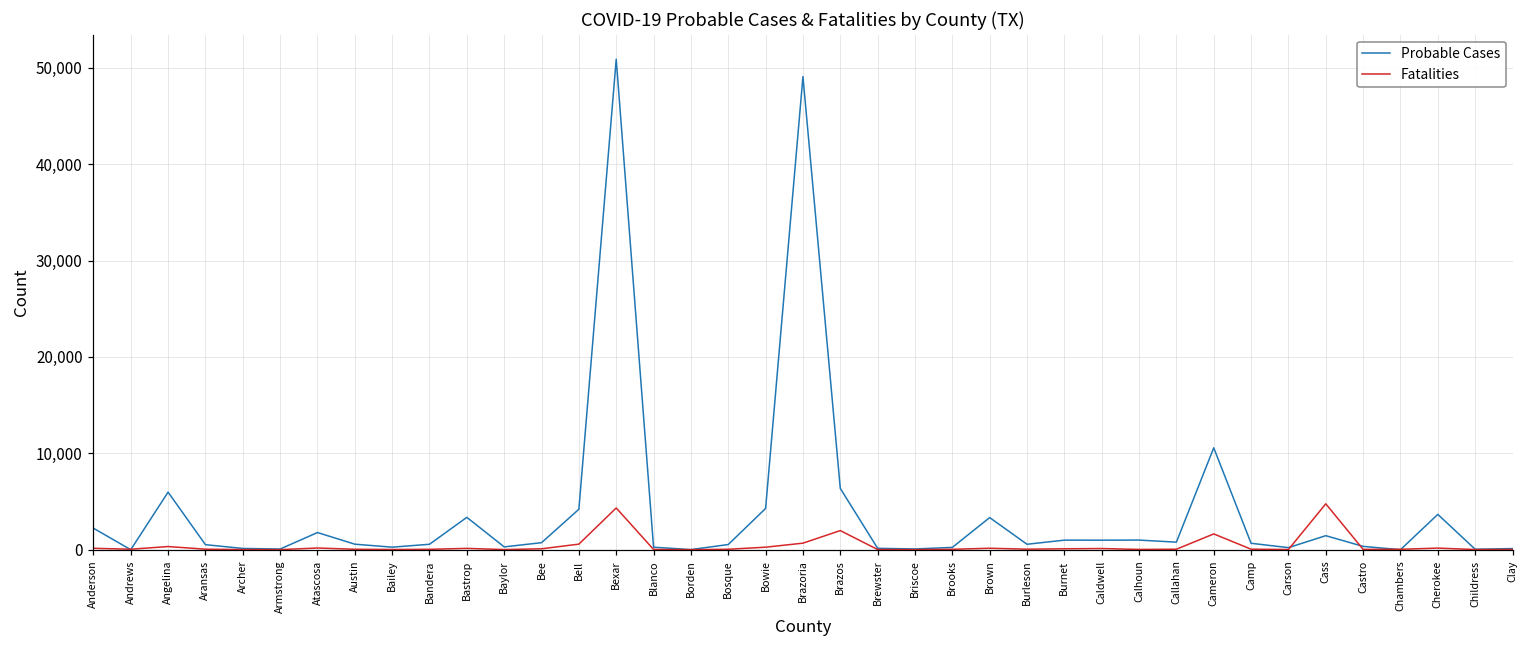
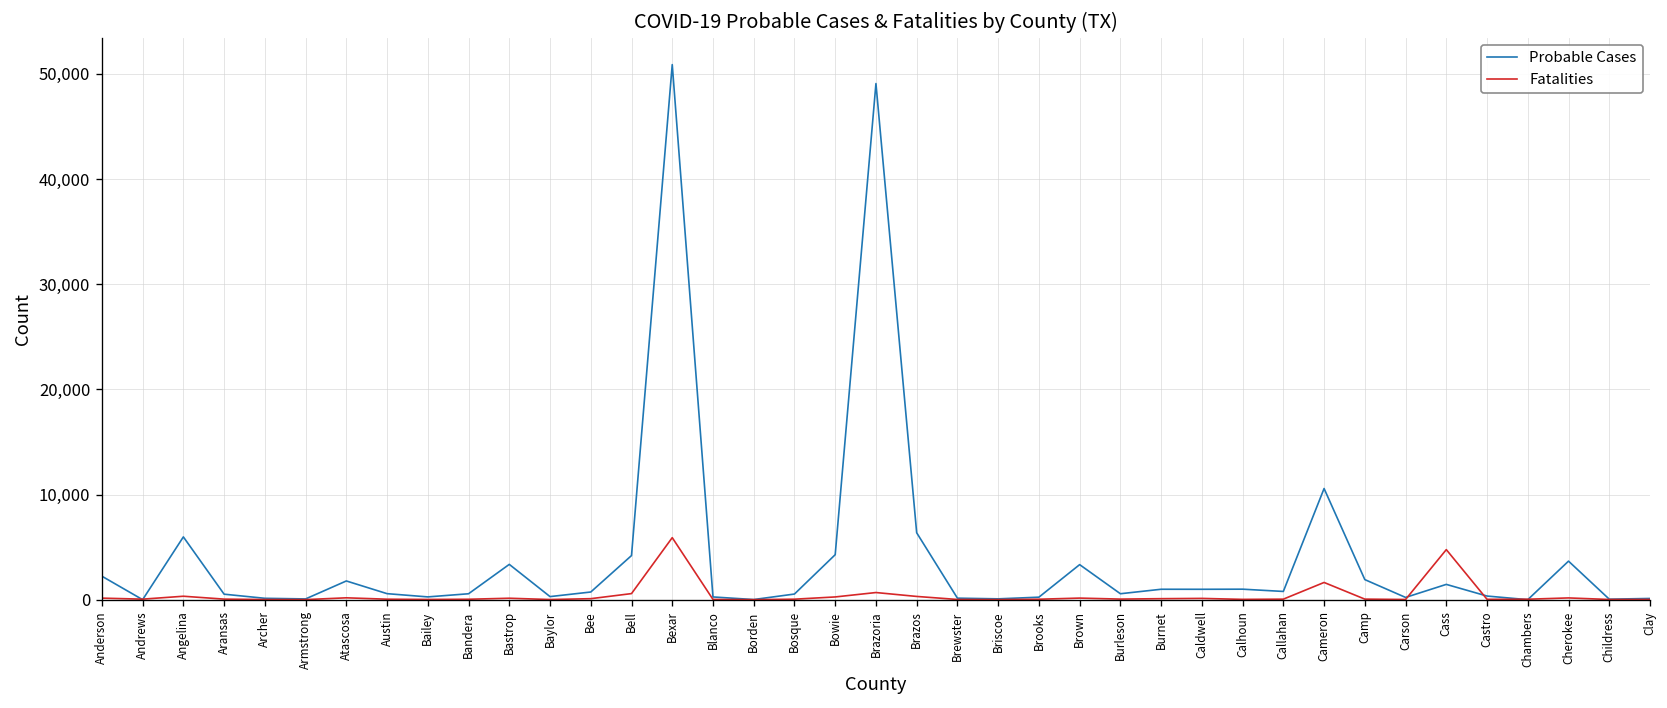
  {
    "Probable Cases": {
      "Anderson": "2,000",
      "Angelina": "6,000",
      "Aransas": "1,000",
      "Atascosa": "2,000",
      "Austin": "1,000",
      "Bandera": "1,000",
      "Bastrop": "3,000",
      "Bee": "1,000",
      "Bell": "4,000",
      "Bexar": "51,000",
      "Bosque": "1,000",
      "Bowie": "4,000",
      "Brazoria": "49,000",
      "Brazos": "6,000",
      "Brown": "3,000",
      "Burleson": "1,000",
      "Burnet": "1,000",
      "Caldwell": "1,000",
      "Calhoun": "1,000",
      "Callahan": "1,000",
      "Cameron": "11,000",
-     "Camp": "1,000",
+     "Camp": "2,000",
      "Cass": "1,000",
      "Castro": "0",
      "Cherokee": "4,000"
    },
    "Fatalities": {
      "Anderson": "0",
      "Angelina": "0",
      "Aransas": "0",
      "Atascosa": "0",
      "Austin": "0",
      "Bandera": "0",
      "Bastrop": "0",
      "Bee": "0",
      "Bell": "1,000",
-     "Bexar": "4,000",
+     "Bexar": "6,000",
      "Bosque": "0",
      "Bowie": "0",
      "Brazoria": "1,000",
-     "Brazos": "2,000",
+     "Brazos": "0",
      "Brown": "0",
      "Burleson": "0",
      "Burnet": "0",
      "Caldwell": "0",
      "Calhoun": "0",
      "Callahan": "0",
      "Cameron": "2,000",
      "Camp": "0",
      "Cass": "5,000",
      "Castro": "0",
      "Cherokee": "0"
    }
  }
